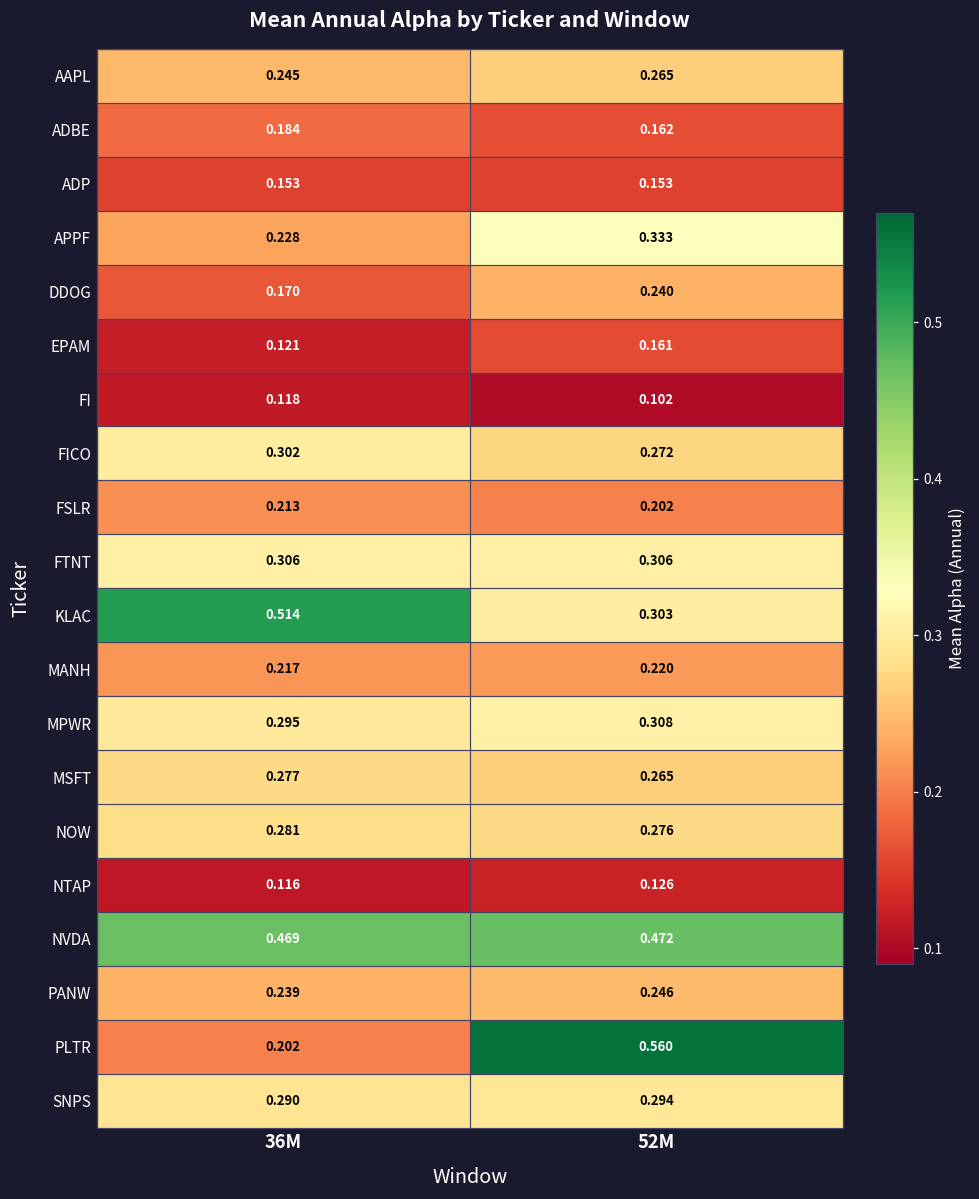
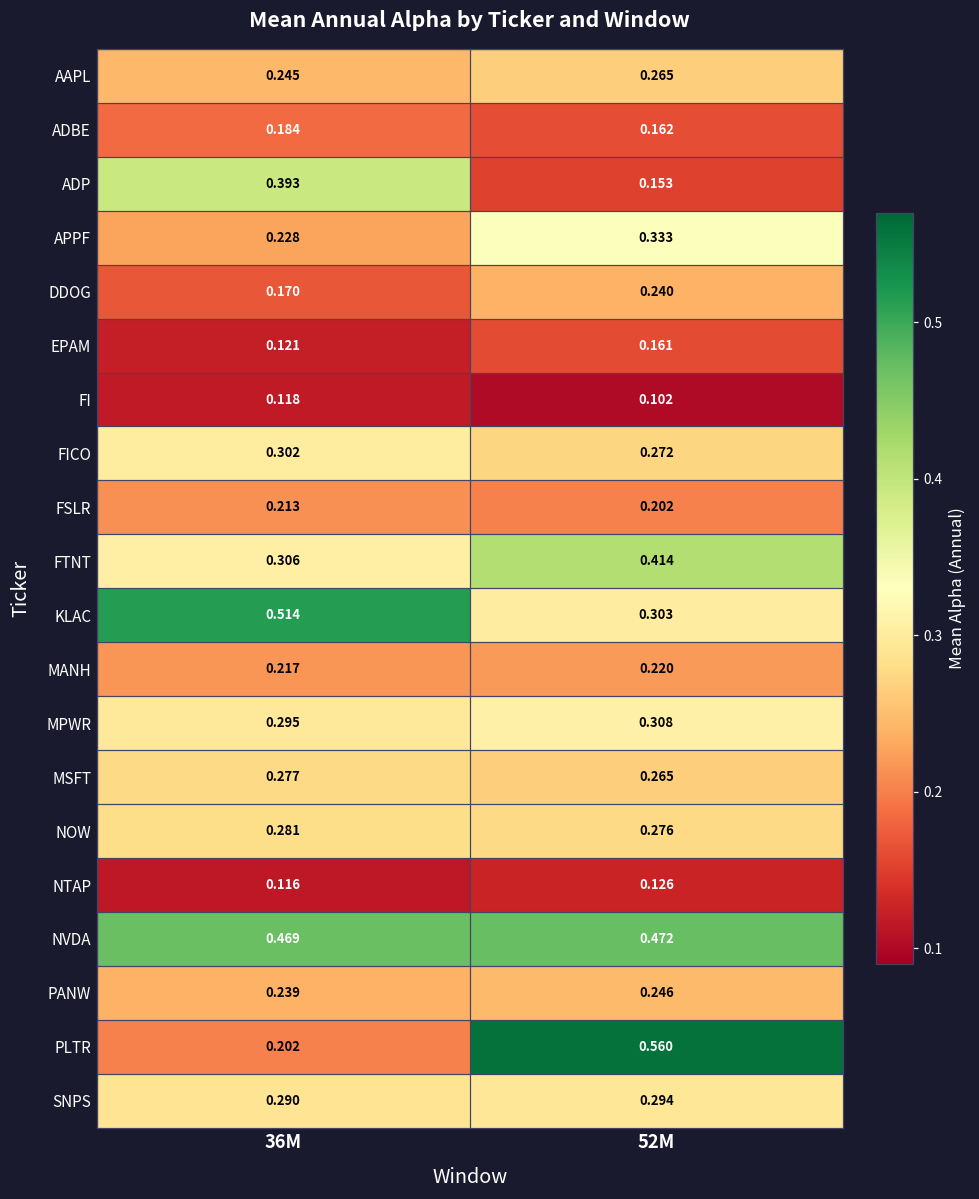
  {
    "AAPL": {
      "36M": 0.245,
      "52M": 0.265
    },
    "ADBE": {
      "36M": 0.184,
      "52M": 0.162
    },
    "ADP": {
-     "36M": 0.153,
+     "36M": 0.393,
      "52M": 0.153
    },
    "APPF": {
      "36M": 0.228,
      "52M": 0.333
    },
    "DDOG": {
      "36M": 0.170,
      "52M": 0.240
    },
    "EPAM": {
      "36M": 0.121,
      "52M": 0.161
    },
    "FI": {
      "36M": 0.118,
      "52M": 0.102
    },
    "FICO": {
      "36M": 0.302,
      "52M": 0.272
    },
    "FSLR": {
      "36M": 0.213,
      "52M": 0.202
    },
    "FTNT": {
      "36M": 0.306,
-     "52M": 0.306
+     "52M": 0.414
    },
    "KLAC": {
      "36M": 0.514,
      "52M": 0.303
    },
    "MANH": {
      "36M": 0.217,
      "52M": 0.220
    },
    "MPWR": {
      "36M": 0.295,
      "52M": 0.308
    },
    "MSFT": {
      "36M": 0.277,
      "52M": 0.265
    },
    "NOW": {
      "36M": 0.281,
      "52M": 0.276
    },
    "NTAP": {
      "36M": 0.116,
      "52M": 0.126
    },
    "NVDA": {
      "36M": 0.469,
      "52M": 0.472
    },
    "PANW": {
      "36M": 0.239,
      "52M": 0.246
    },
    "PLTR": {
      "36M": 0.202,
      "52M": 0.560
    },
    "SNPS": {
      "36M": 0.290,
      "52M": 0.294
    }
  }
